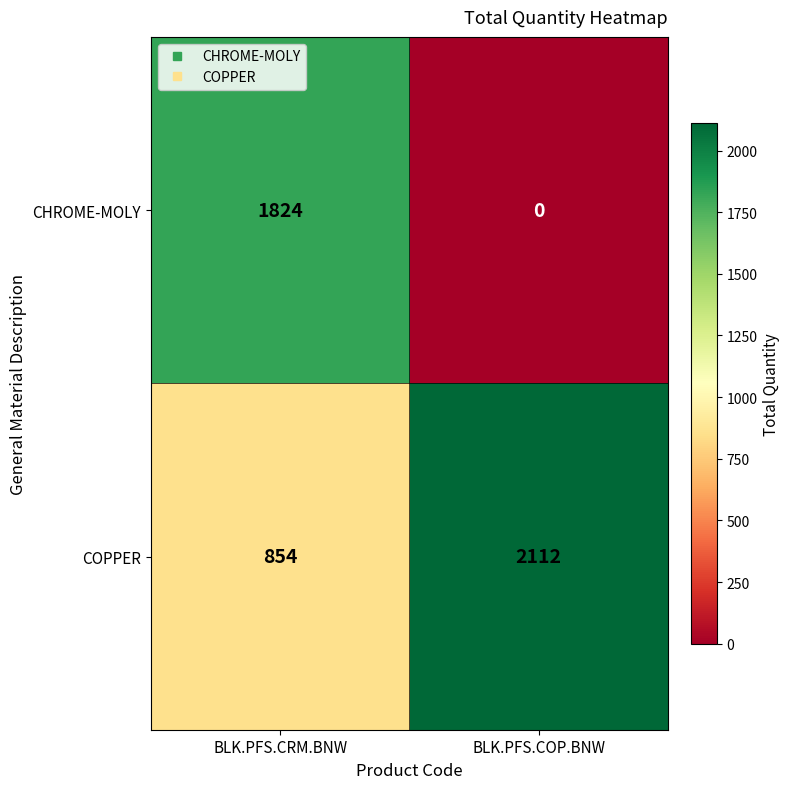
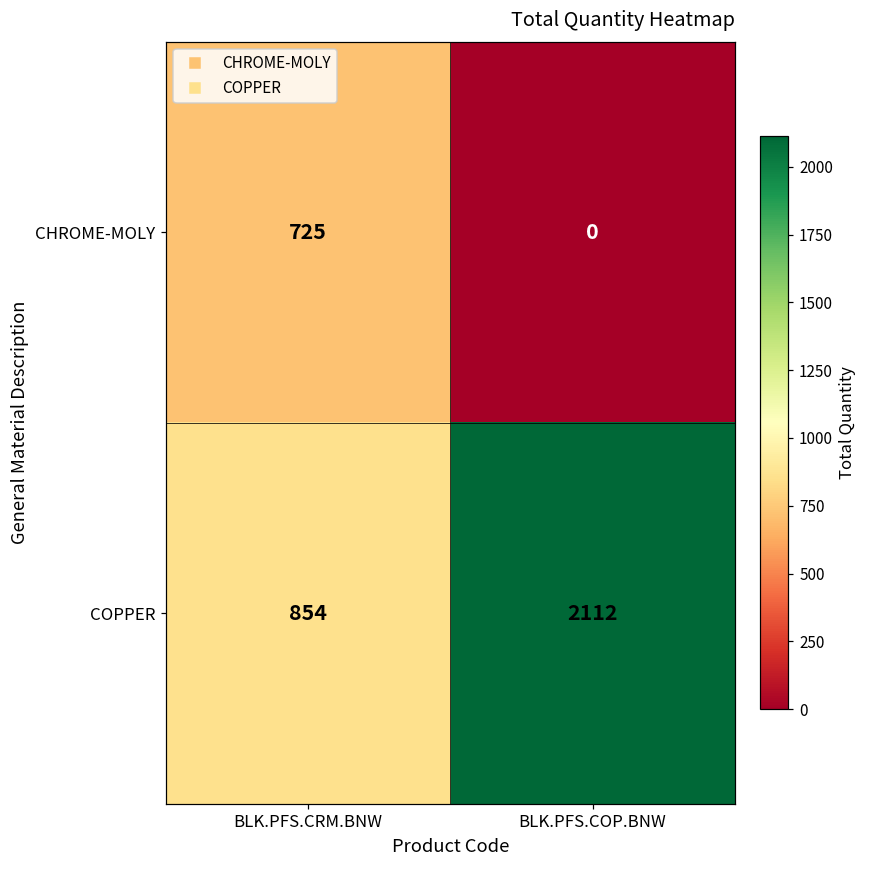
  {
    "CHROME-MOLY": {
-     "BLK.PFS.CRM.BNW": 1824,
+     "BLK.PFS.CRM.BNW": 725,
      "BLK.PFS.COP.BNW": 0
    },
    "COPPER": {
      "BLK.PFS.CRM.BNW": 854,
      "BLK.PFS.COP.BNW": 2112
    }
  }
